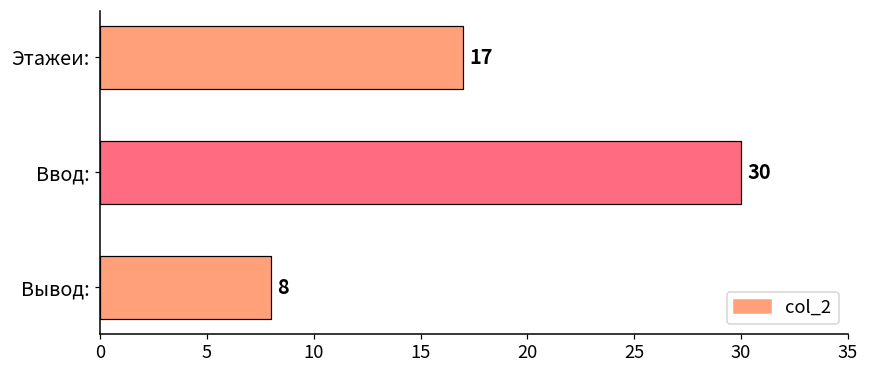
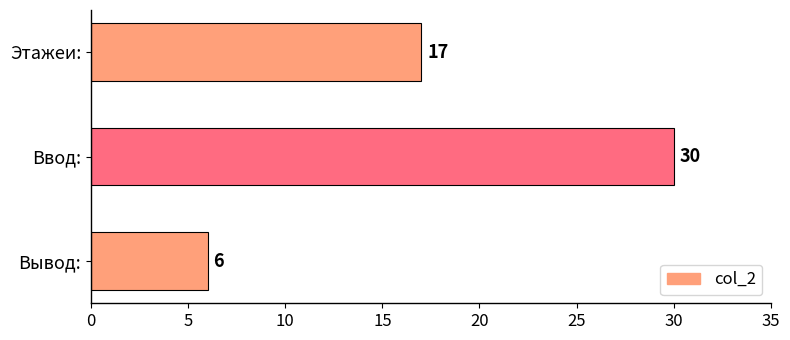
  {
    "Этажеи:": 17,
    "Ввод:": 30,
-   "Вывод:": 8
+   "Вывод:": 6
  }
